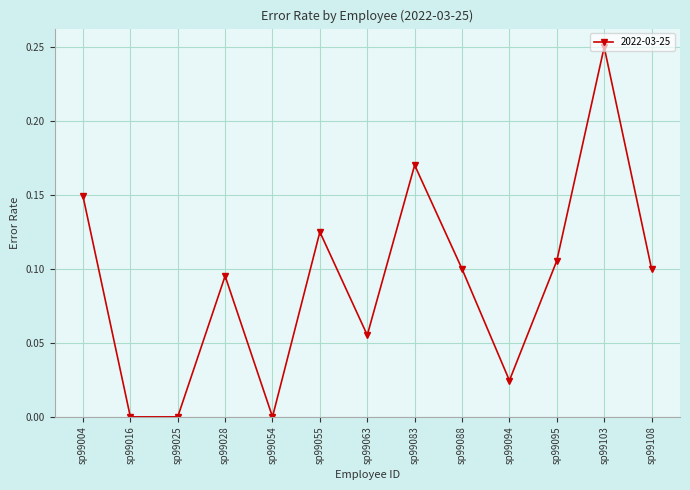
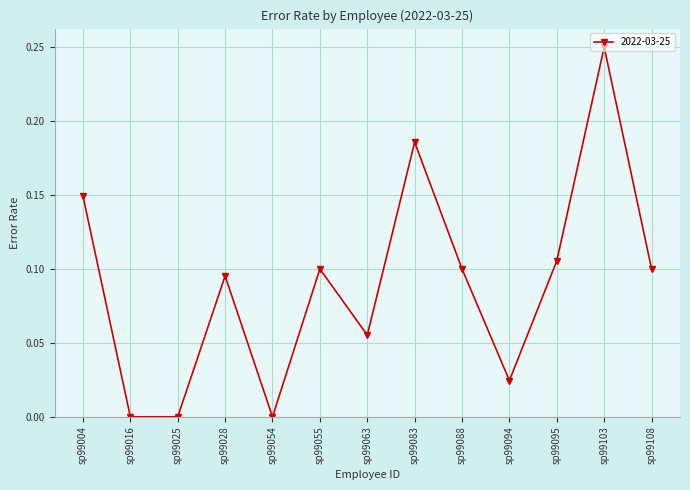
  {
    "sp99004": 0.149,
    "sp99016": 0.000,
    "sp99025": 0.000,
    "sp99028": 0.095,
    "sp99054": 0.000,
-   "sp99055": 0.125,
+   "sp99055": 0.100,
    "sp99063": 0.055,
-   "sp99083": 0.170,
+   "sp99083": 0.186,
    "sp99088": 0.100,
    "sp99094": 0.025,
    "sp99095": 0.106,
    "sp99108": 0.100
  }
